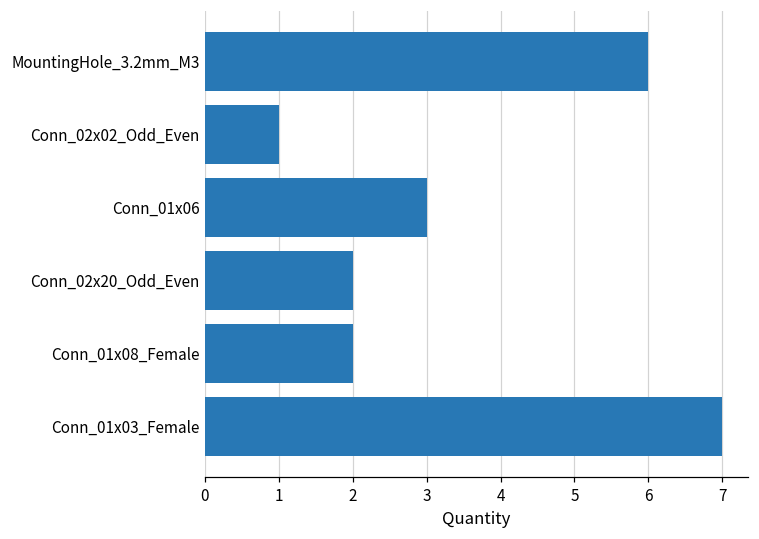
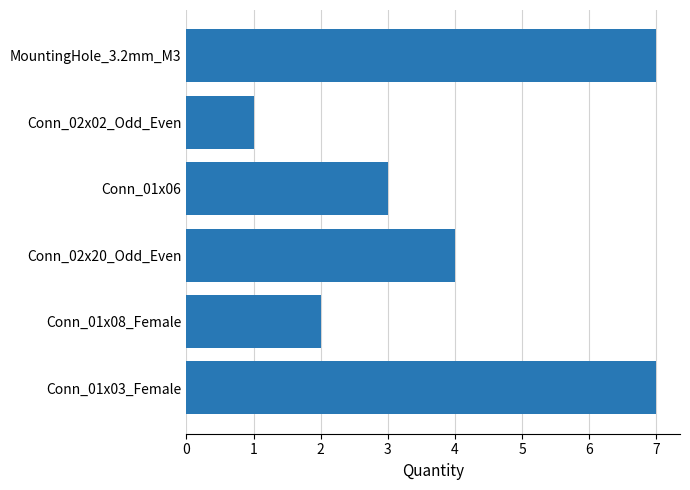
  {
-   "MountingHole_3.2mm_M3": 6,
+   "MountingHole_3.2mm_M3": 7,
    "Conn_02x02_Odd_Even": 1,
    "Conn_01x06": 3,
-   "Conn_02x20_Odd_Even": 2,
+   "Conn_02x20_Odd_Even": 4,
    "Conn_01x08_Female": 2,
    "Conn_01x03_Female": 7
  }
